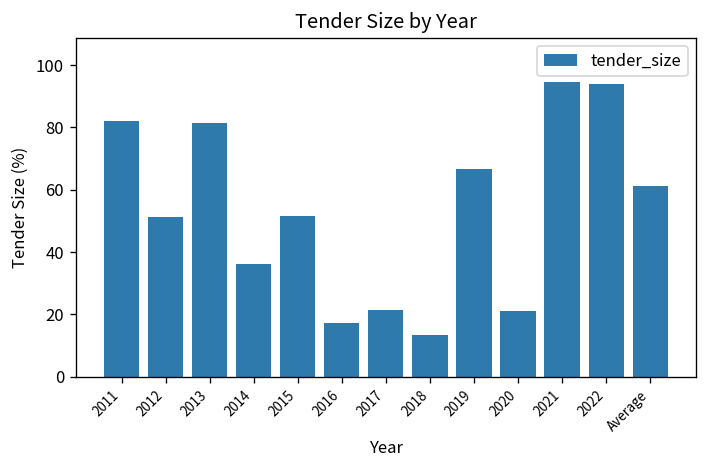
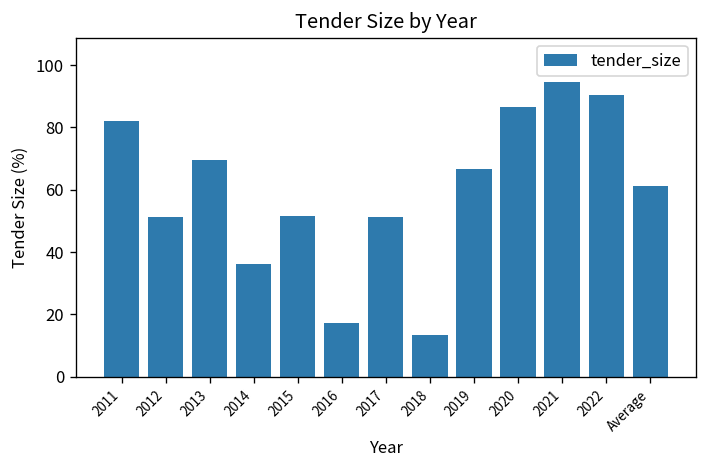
  {
    "2011": 82,
    "2012": 51,
-   "2013": 81,
+   "2013": 70,
    "2014": 36,
    "2015": 52,
    "2016": 17,
-   "2017": 22,
+   "2017": 51,
    "2018": 13,
    "2019": 67,
-   "2020": 21,
+   "2020": 87,
    "2021": 95,
-   "2022": 94,
+   "2022": 91,
    "Average": 61
  }
